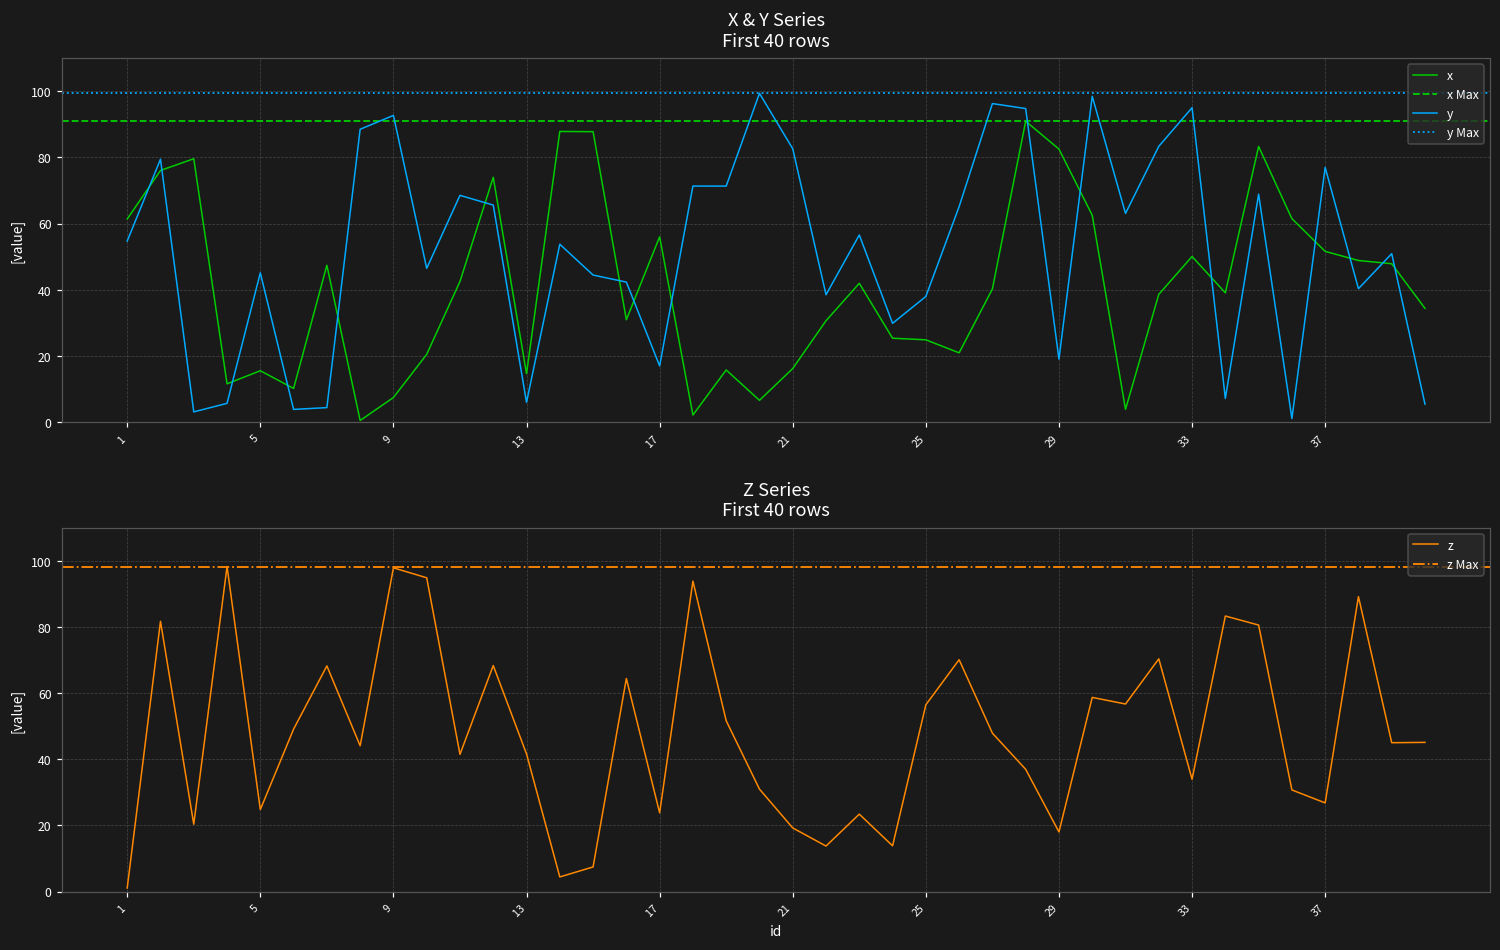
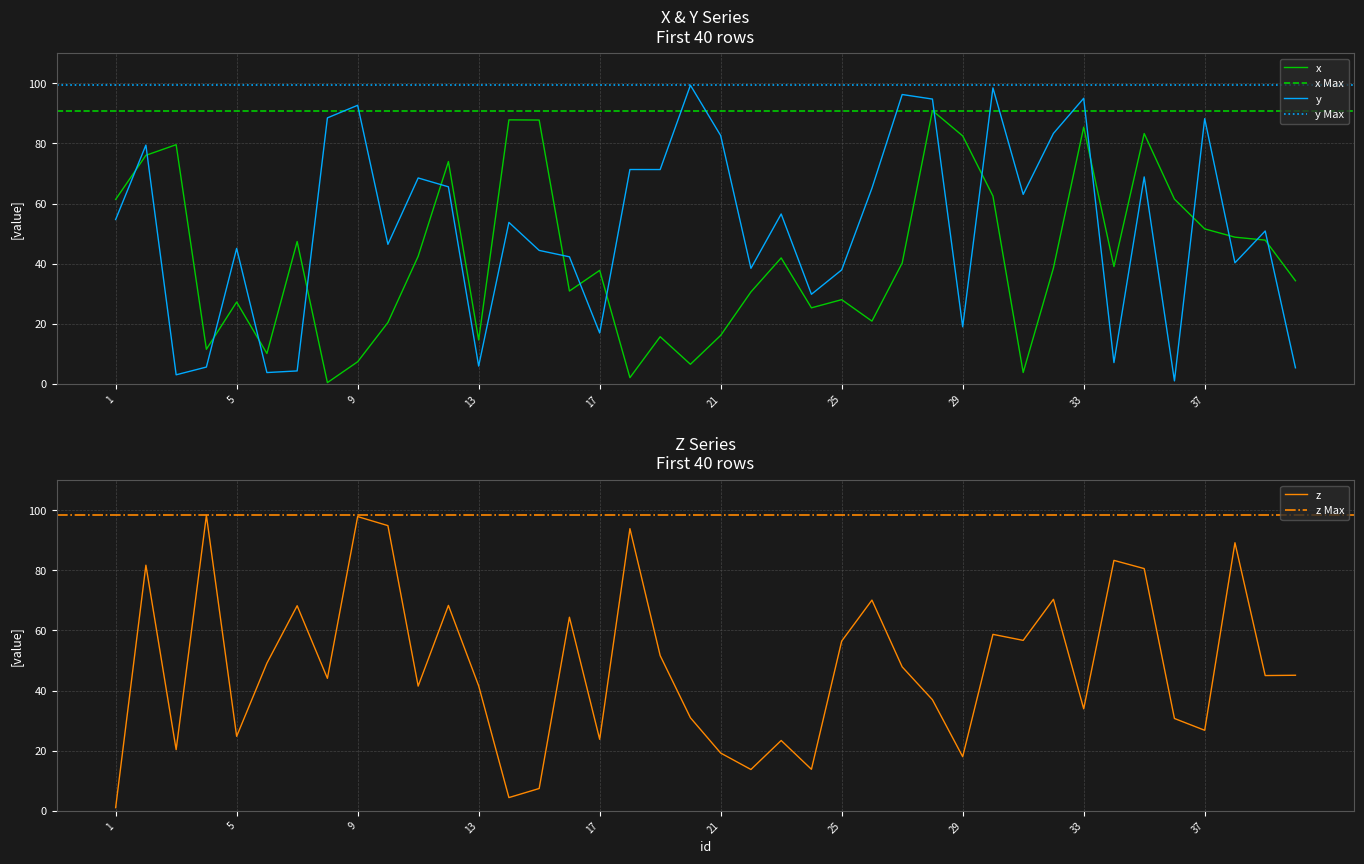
  {
    "X & Y Series First 40 rows": {
      "x": {
        "1": 61,
-       "5": 16,
+       "5": 27,
        "9": 7,
        "13": 15,
-       "17": 56,
+       "17": 38,
        "21": 16,
-       "25": 25,
+       "25": 28,
        "29": 83,
-       "33": 50,
+       "33": 85,
        "37": 52
      },
      "y": {
        "1": 55,
        "5": 45,
        "9": 93,
        "13": 6,
        "17": 17,
        "21": 83,
        "25": 38,
        "29": 19,
        "33": 95,
-       "37": 77
+       "37": 88
      }
    },
    "Z Series First 40 rows": {
      "1": 1,
      "5": 25,
      "9": 98,
      "13": 42,
      "17": 24,
      "21": 19,
      "25": 56,
      "29": 18,
      "33": 34,
      "37": 27
    }
  }
